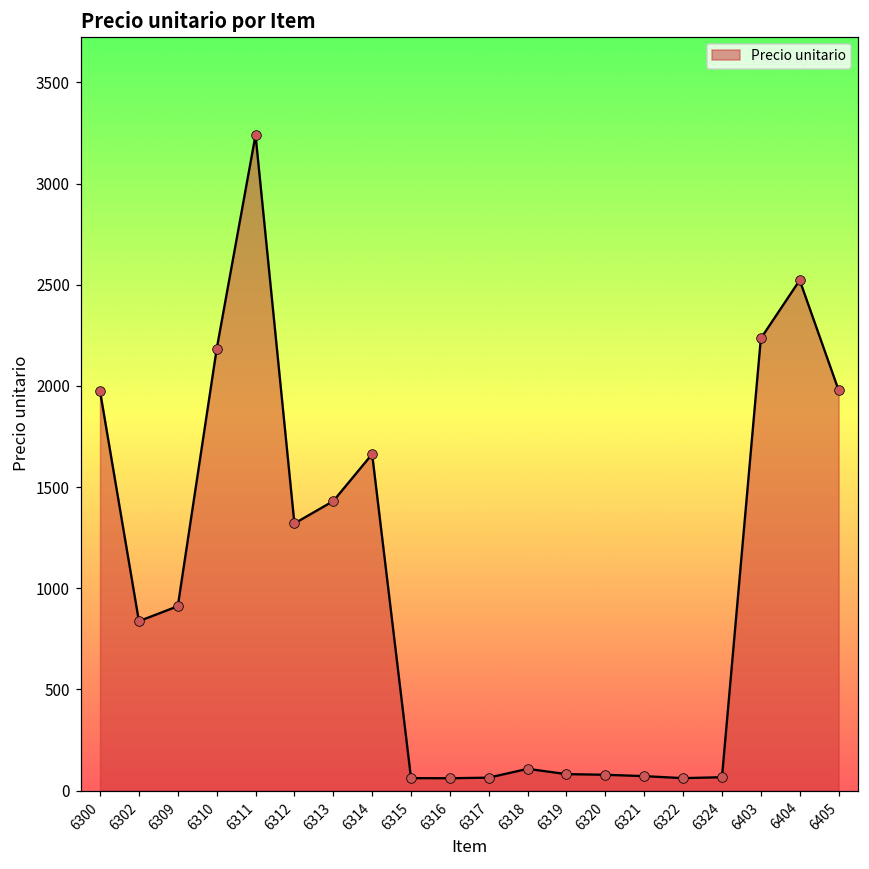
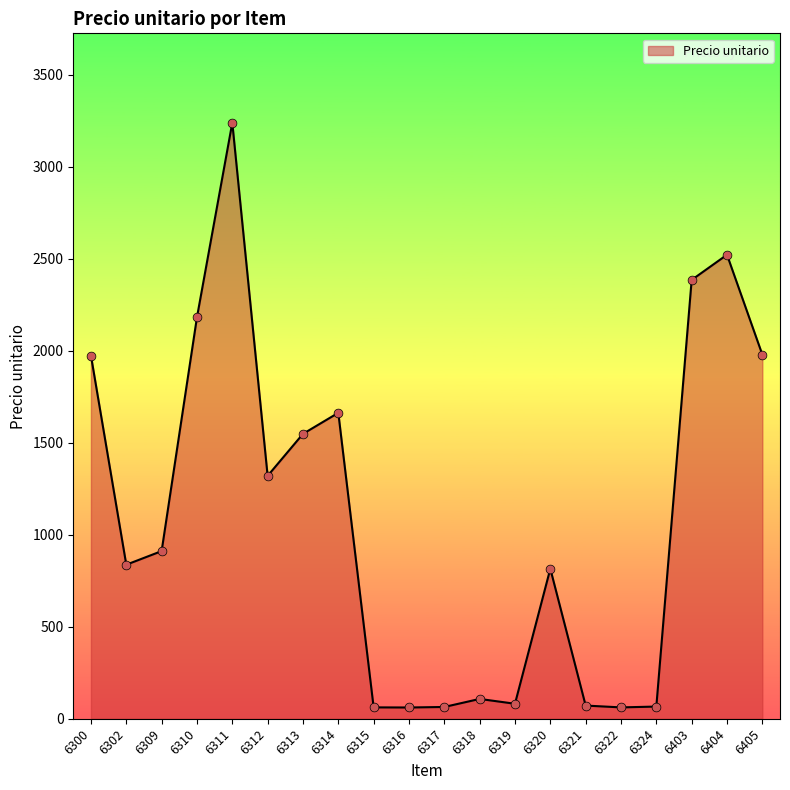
  {
    "6300": 1970,
    "6302": 840,
    "6309": 910,
    "6310": 2180,
    "6311": 3240,
    "6312": 1320,
-   "6313": 1430,
+   "6313": 1550,
    "6314": 1660,
    "6315": 60,
    "6316": 60,
    "6317": 60,
    "6318": 110,
    "6319": 80,
-   "6320": 80,
+   "6320": 820,
    "6321": 70,
    "6322": 60,
    "6324": 70,
-   "6403": 2230,
+   "6403": 2390,
    "6404": 2520,
    "6405": 1980
  }
